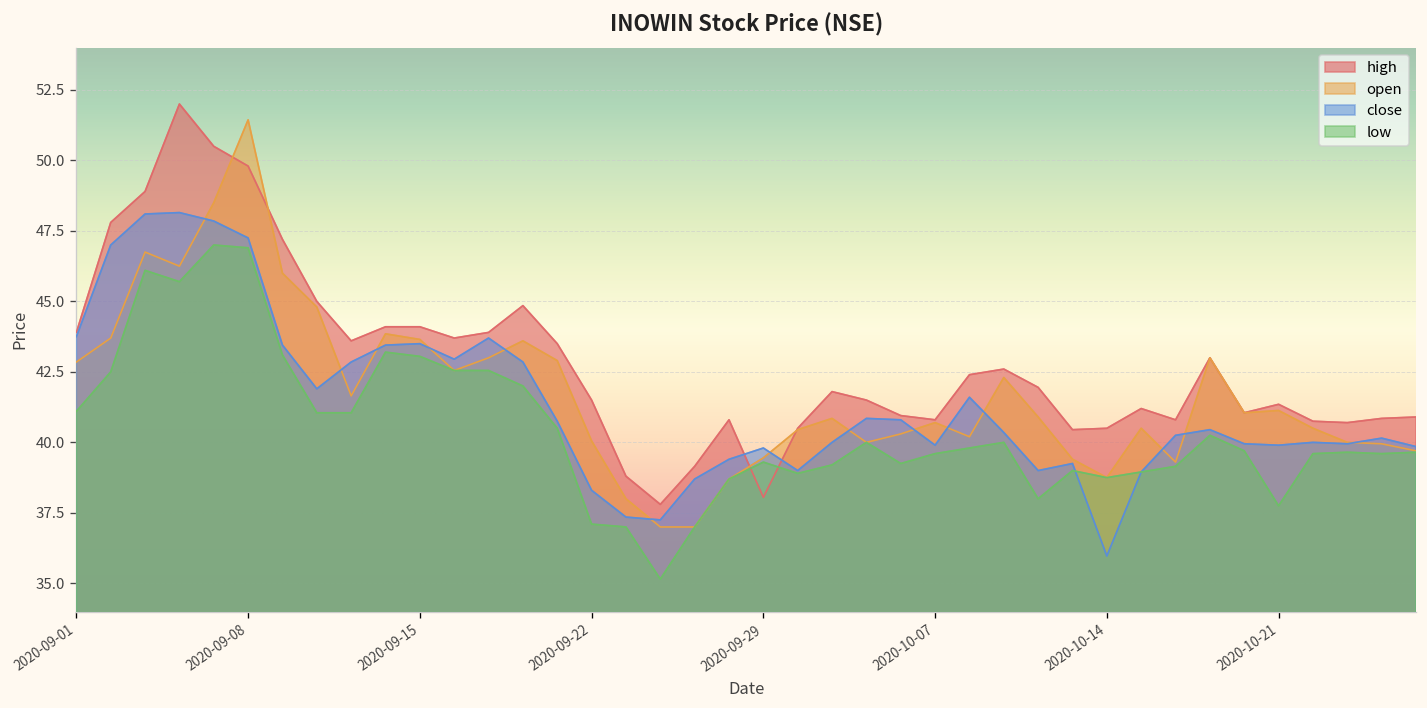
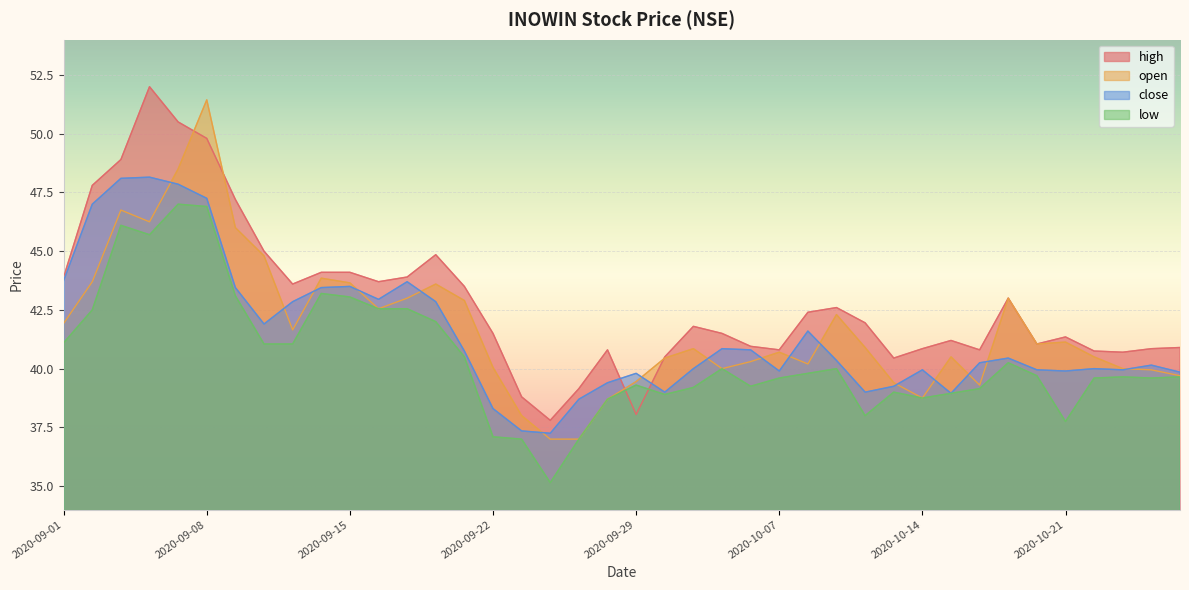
  {
    "high": {
      "2020-09-01": 43.9,
      "2020-09-08": 49.8,
      "2020-09-15": 44.1,
      "2020-09-22": 41.5,
      "2020-09-29": 38.1,
-     "2020-10-14": 40.5,
+     "2020-10-14": 40.9,
      "2020-10-21": 41.4
    },
    "open": {
-     "2020-09-01": 42.9,
+     "2020-09-01": 41.9,
      "2020-09-08": 51.4,
      "2020-09-15": 43.7,
      "2020-09-22": 40.1,
      "2020-09-29": 39.5,
      "2020-10-21": 41.1
    },
    "close": {
      "2020-09-01": 43.8,
      "2020-09-08": 47.3,
      "2020-09-15": 43.5,
      "2020-09-22": 38.3,
      "2020-09-29": 39.8,
      "2020-10-07": 39.9,
-     "2020-10-14": 36.0,
+     "2020-10-14": 40.0,
      "2020-10-21": 39.9
    },
    "low": {
      "2020-09-01": 41.1,
      "2020-09-08": 46.9,
      "2020-09-15": 43.1,
      "2020-09-22": 37.1,
      "2020-09-29": 39.3,
      "2020-10-07": 39.6,
      "2020-10-21": 37.8
    }
  }
